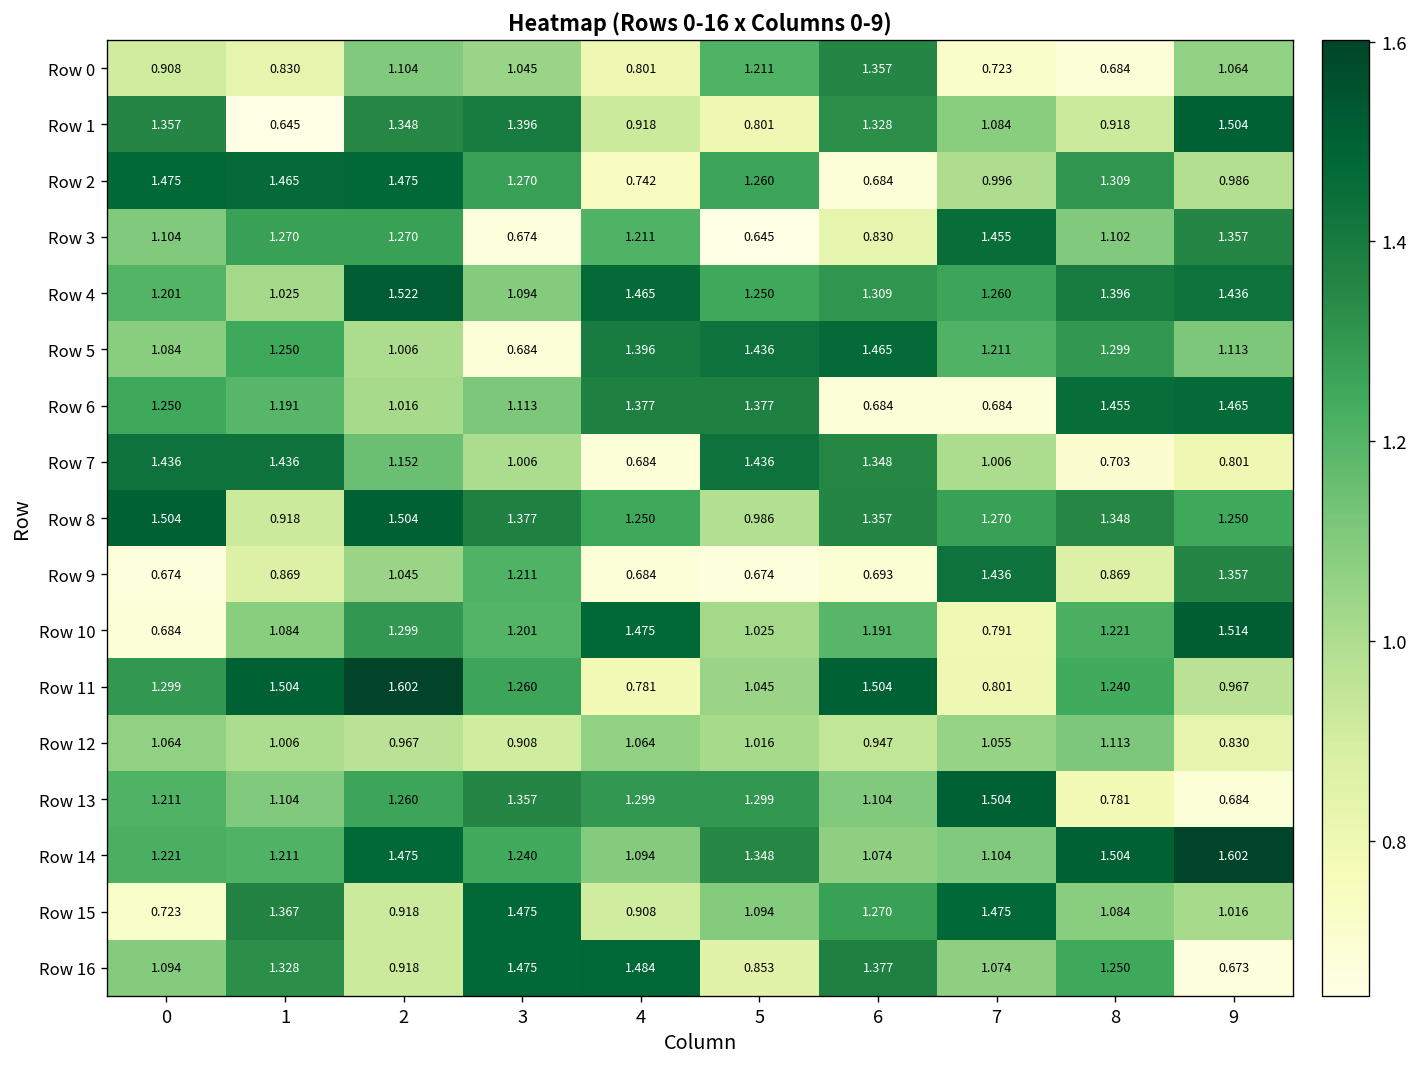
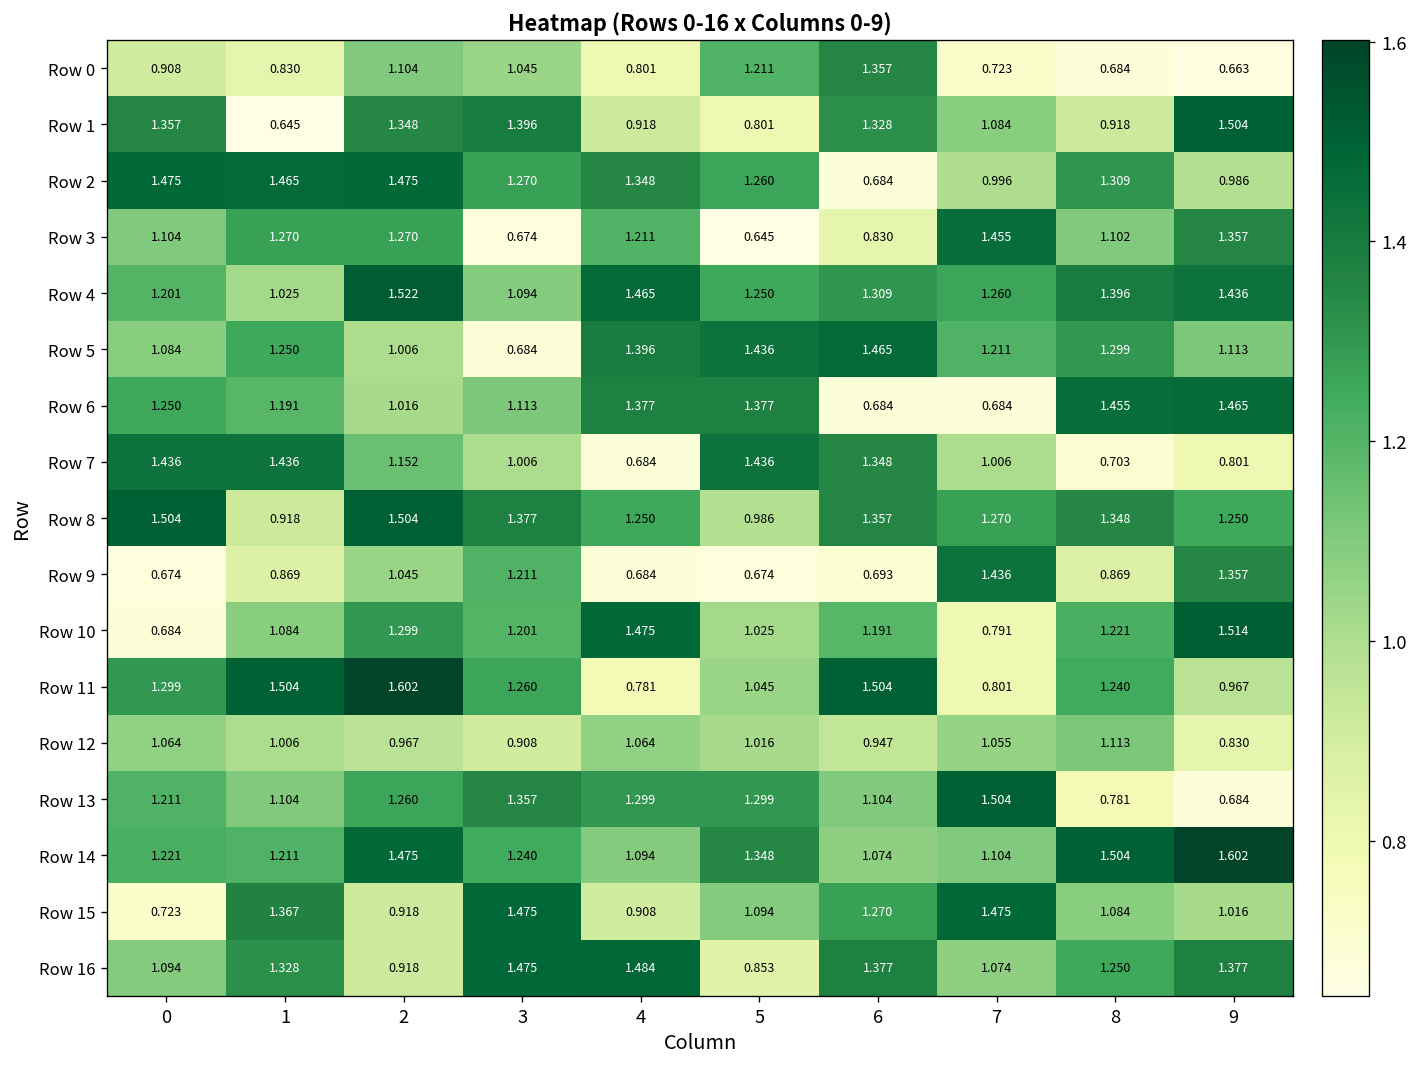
  {
    "Row 0": {
      "0": 0.908,
      "1": 0.830,
      "2": 1.104,
      "3": 1.045,
      "4": 0.801,
      "5": 1.211,
      "6": 1.357,
      "7": 0.723,
      "8": 0.684,
-     "9": 1.064
+     "9": 0.663
    },
    "Row 1": {
      "0": 1.357,
      "1": 0.645,
      "2": 1.348,
      "3": 1.396,
      "4": 0.918,
      "5": 0.801,
      "6": 1.328,
      "7": 1.084,
      "8": 0.918,
      "9": 1.504
    },
    "Row 2": {
      "0": 1.475,
      "1": 1.465,
      "2": 1.475,
      "3": 1.270,
-     "4": 0.742,
+     "4": 1.348,
      "5": 1.260,
      "6": 0.684,
      "7": 0.996,
      "8": 1.309,
      "9": 0.986
    },
    "Row 3": {
      "0": 1.104,
      "1": 1.270,
      "2": 1.270,
      "3": 0.674,
      "4": 1.211,
      "5": 0.645,
      "6": 0.830,
      "7": 1.455,
      "8": 1.102,
      "9": 1.357
    },
    "Row 4": {
      "0": 1.201,
      "1": 1.025,
      "2": 1.522,
      "3": 1.094,
      "4": 1.465,
      "5": 1.250,
      "6": 1.309,
      "7": 1.260,
      "8": 1.396,
      "9": 1.436
    },
    "Row 5": {
      "0": 1.084,
      "1": 1.250,
      "2": 1.006,
      "3": 0.684,
      "4": 1.396,
      "5": 1.436,
      "6": 1.465,
      "7": 1.211,
      "8": 1.299,
      "9": 1.113
    },
    "Row 6": {
      "0": 1.250,
      "1": 1.191,
      "2": 1.016,
      "3": 1.113,
      "4": 1.377,
      "5": 1.377,
      "6": 0.684,
      "7": 0.684,
      "8": 1.455,
      "9": 1.465
    },
    "Row 7": {
      "0": 1.436,
      "1": 1.436,
      "2": 1.152,
      "3": 1.006,
      "4": 0.684,
      "5": 1.436,
      "6": 1.348,
      "7": 1.006,
      "8": 0.703,
      "9": 0.801
    },
    "Row 8": {
      "0": 1.504,
      "1": 0.918,
      "2": 1.504,
      "3": 1.377,
      "4": 1.250,
      "5": 0.986,
      "6": 1.357,
      "7": 1.270,
      "8": 1.348,
      "9": 1.250
    },
    "Row 9": {
      "0": 0.674,
      "1": 0.869,
      "2": 1.045,
      "3": 1.211,
      "4": 0.684,
      "5": 0.674,
      "6": 0.693,
      "7": 1.436,
      "8": 0.869,
      "9": 1.357
    },
    "Row 10": {
      "0": 0.684,
      "1": 1.084,
      "2": 1.299,
      "3": 1.201,
      "4": 1.475,
      "5": 1.025,
      "6": 1.191,
      "7": 0.791,
      "8": 1.221,
      "9": 1.514
    },
    "Row 11": {
      "0": 1.299,
      "1": 1.504,
      "2": 1.602,
      "3": 1.260,
      "4": 0.781,
      "5": 1.045,
      "6": 1.504,
      "7": 0.801,
      "8": 1.240,
      "9": 0.967
    },
    "Row 12": {
      "0": 1.064,
      "1": 1.006,
      "2": 0.967,
      "3": 0.908,
      "4": 1.064,
      "5": 1.016,
      "6": 0.947,
      "7": 1.055,
      "8": 1.113,
      "9": 0.830
    },
    "Row 13": {
      "0": 1.211,
      "1": 1.104,
      "2": 1.260,
      "3": 1.357,
      "4": 1.299,
      "5": 1.299,
      "6": 1.104,
      "7": 1.504,
      "8": 0.781,
      "9": 0.684
    },
    "Row 14": {
      "0": 1.221,
      "1": 1.211,
      "2": 1.475,
      "3": 1.240,
      "4": 1.094,
      "5": 1.348,
      "6": 1.074,
      "7": 1.104,
      "8": 1.504,
      "9": 1.602
    },
    "Row 15": {
      "0": 0.723,
      "1": 1.367,
      "2": 0.918,
      "3": 1.475,
      "4": 0.908,
      "5": 1.094,
      "6": 1.270,
      "7": 1.475,
      "8": 1.084,
      "9": 1.016
    },
    "Row 16": {
      "0": 1.094,
      "1": 1.328,
      "2": 0.918,
      "3": 1.475,
      "4": 1.484,
      "5": 0.853,
      "6": 1.377,
      "7": 1.074,
      "8": 1.250,
-     "9": 0.673
+     "9": 1.377
    }
  }
